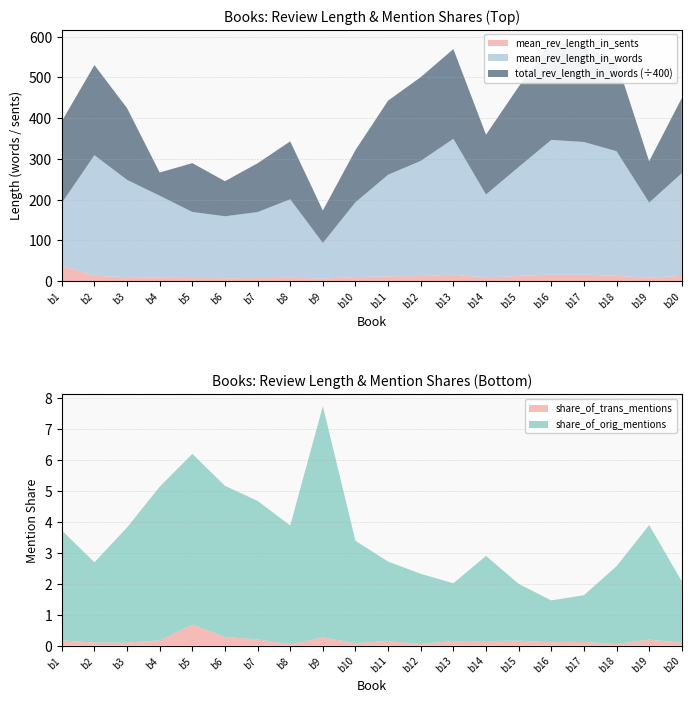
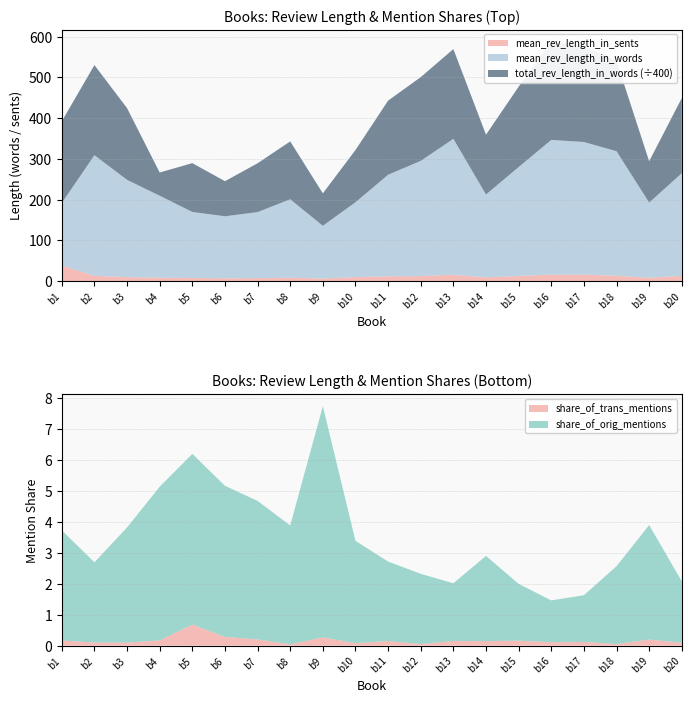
  {
    "Books: Review Length & Mention Shares (Top)": {
      "mean_rev_length_in_sents": {
        "b1": 40,
        "b2": 10,
        "b3": 10,
        "b4": 10,
        "b5": 10,
        "b6": 10,
        "b7": 10,
        "b8": 10,
        "b10": 10,
        "b11": 10,
        "b12": 10,
        "b13": 20,
        "b14": 10,
        "b15": 10,
        "b16": 20,
        "b17": 20,
        "b18": 10,
        "b19": 10,
        "b20": 10
      },
      "mean_rev_length_in_words": {
        "b1": 150,
        "b2": 300,
        "b3": 240,
        "b4": 200,
        "b5": 160,
        "b6": 150,
        "b7": 160,
        "b8": 190,
-       "b9": 90,
+       "b9": 130,
        "b10": 180,
        "b11": 250,
        "b12": 280,
        "b13": 330,
        "b14": 200,
        "b15": 270,
        "b16": 330,
        "b17": 330,
        "b18": 310,
        "b19": 180,
        "b20": 250
      },
      "total_rev_length_in_words (÷400)": {
        "b1": 200,
        "b2": 220,
        "b3": 180,
        "b4": 60,
        "b5": 120,
        "b6": 90,
        "b7": 120,
        "b8": 140,
        "b9": 80,
        "b10": 130,
        "b11": 180,
        "b12": 210,
        "b13": 220,
        "b14": 150,
        "b15": 200,
        "b19": 100,
        "b20": 180
      }
    },
    "Books: Review Length & Mention Shares (Bottom)": {
      "share_of_trans_mentions": {
        "b1": 0.2,
        "b2": 0.1,
        "b3": 0.1,
        "b4": 0.2,
        "b5": 0.7,
        "b6": 0.3,
        "b7": 0.2,
        "b9": 0.3,
        "b11": 0.1,
        "b13": 0.2,
        "b14": 0.1,
        "b15": 0.2,
        "b16": 0.1,
        "b17": 0.1,
        "b19": 0.2,
        "b20": 0.1
      },
      "share_of_orig_mentions": {
        "b1": 3.6,
        "b2": 2.6,
        "b3": 3.7,
        "b4": 5.0,
        "b5": 5.5,
        "b6": 4.9,
        "b7": 4.5,
        "b8": 3.8,
        "b9": 7.5,
        "b10": 3.3,
        "b11": 2.6,
        "b12": 2.3,
        "b13": 1.9,
        "b14": 2.7,
        "b15": 1.8,
        "b16": 1.4,
        "b17": 1.5,
        "b18": 2.5,
        "b19": 3.7,
        "b20": 2.0
      }
    }
  }
